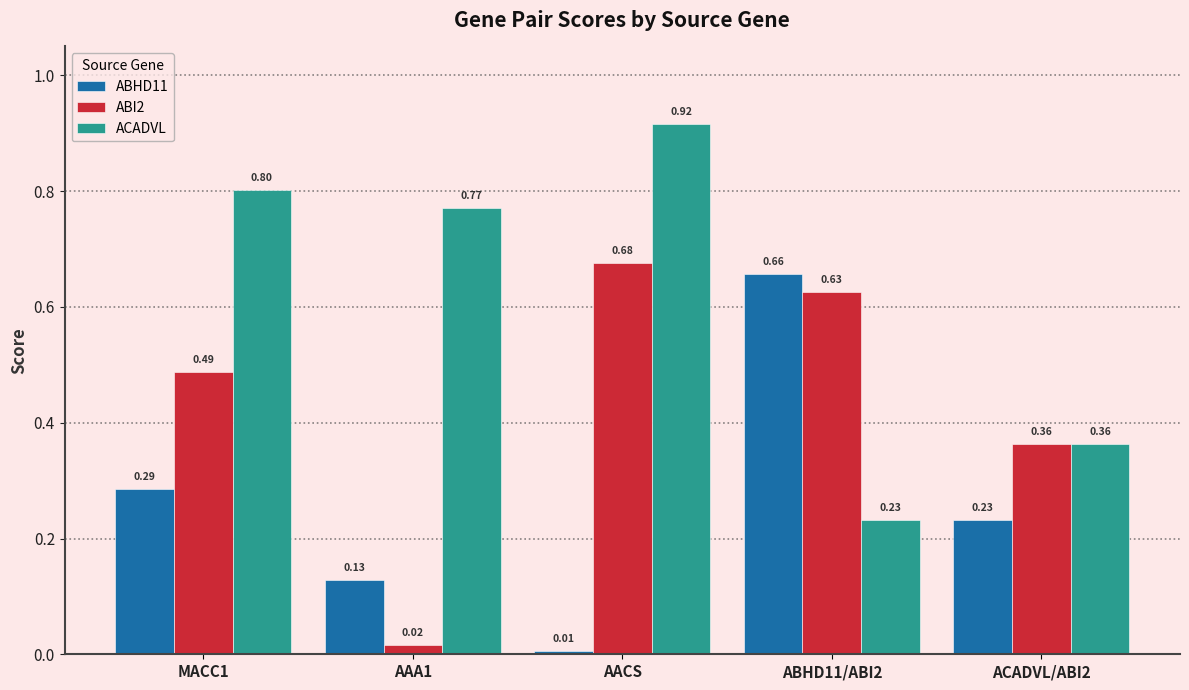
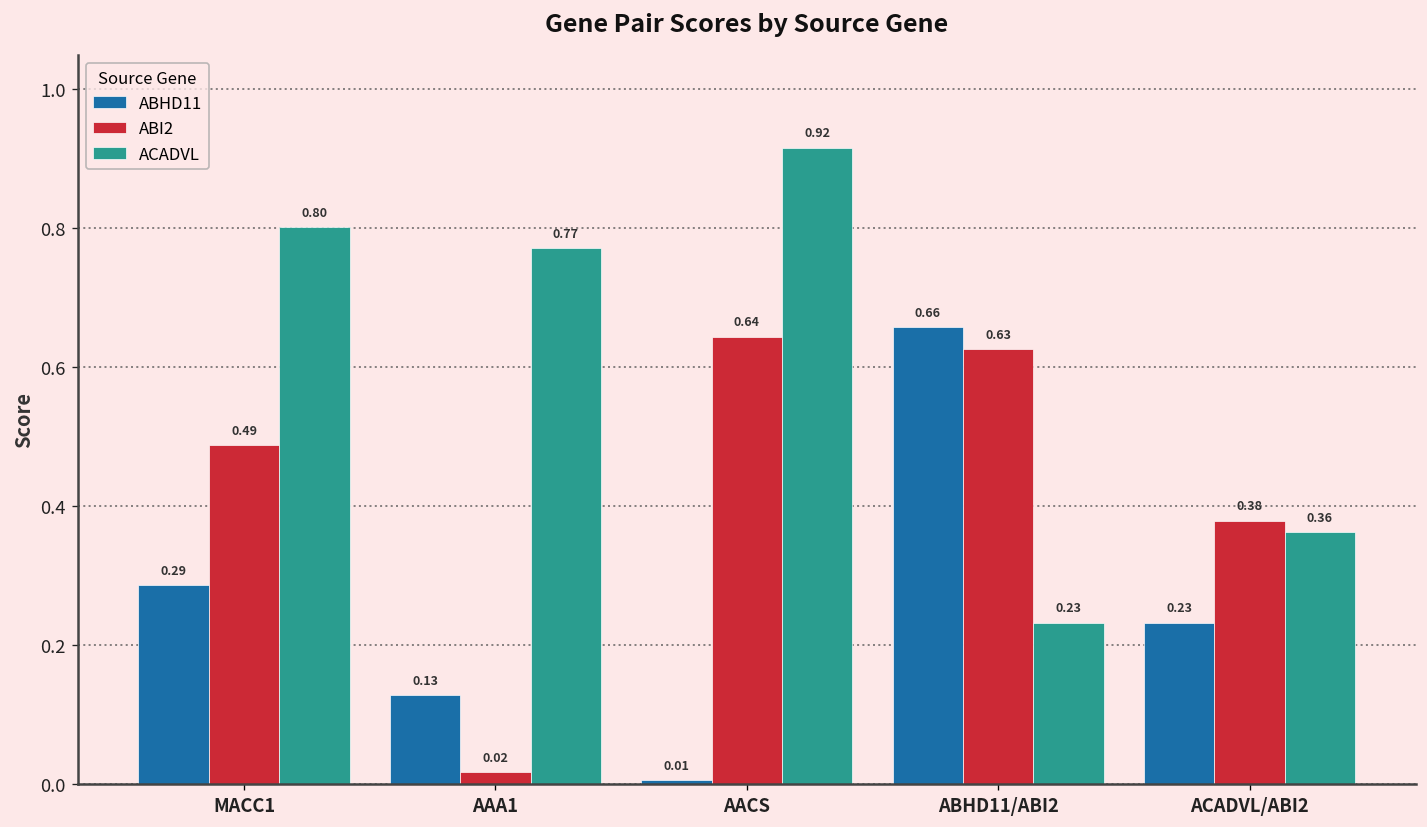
  {
    "ABI2": {
      "MACC1": 0.49,
      "AAA1": 0.02,
-     "AACS": 0.68,
+     "AACS": 0.64,
      "ABHD11/ABI2": 0.63,
-     "ACADVL/ABI2": 0.36
+     "ACADVL/ABI2": 0.38
    }
  }
